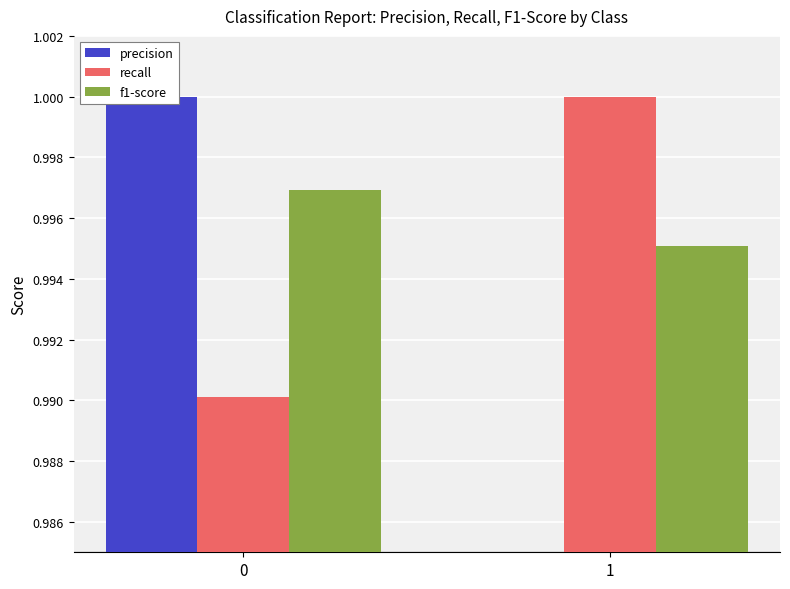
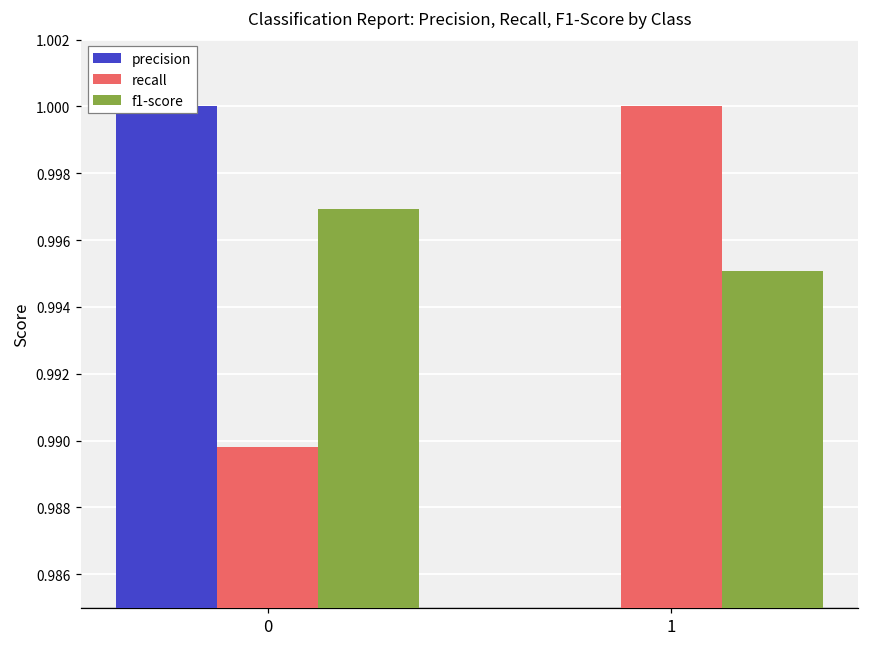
  {
    "recall": {
-     "0": 0.9901,
+     "0": 0.9898,
      "1": 1.0000
    },
    "f1-score": {
      "0": 0.9969,
      "1": 0.9951
    }
  }
